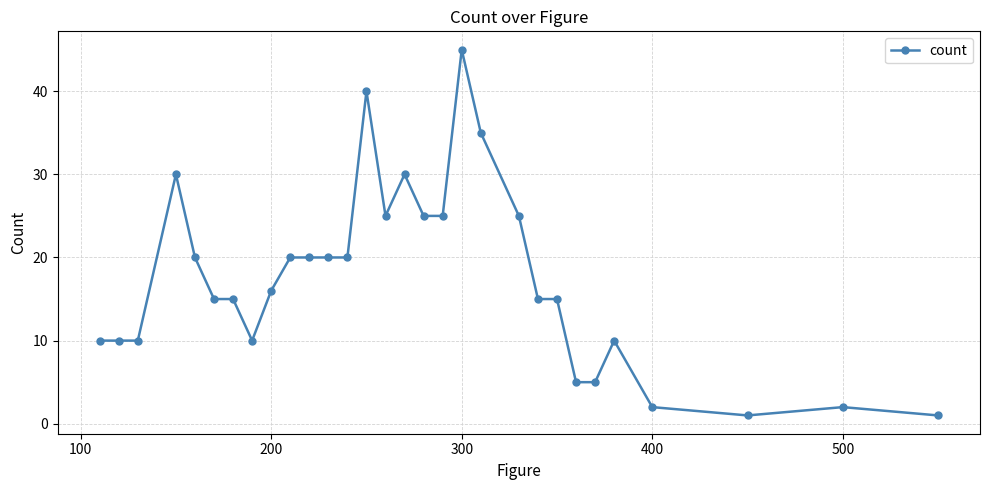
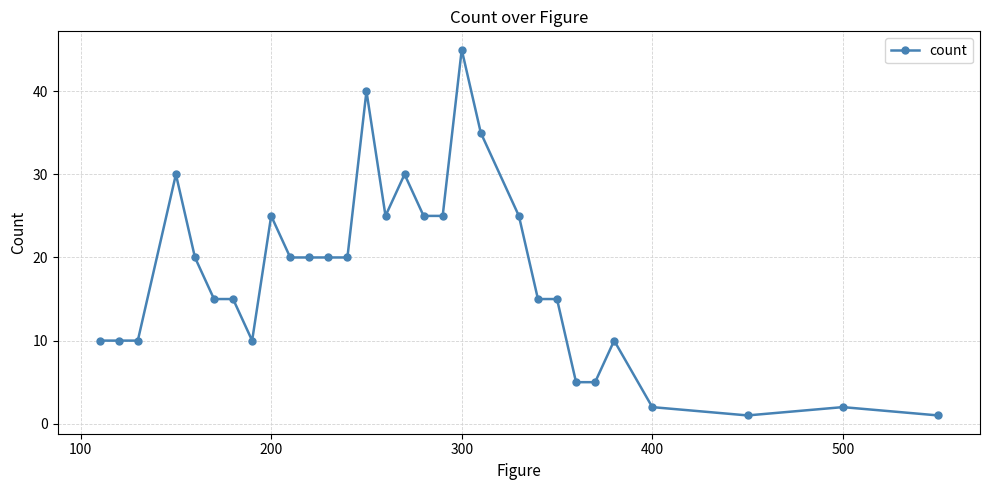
  {
-   "200": 16,
+   "200": 25,
    "300": 45,
    "400": 2,
    "500": 2
  }
